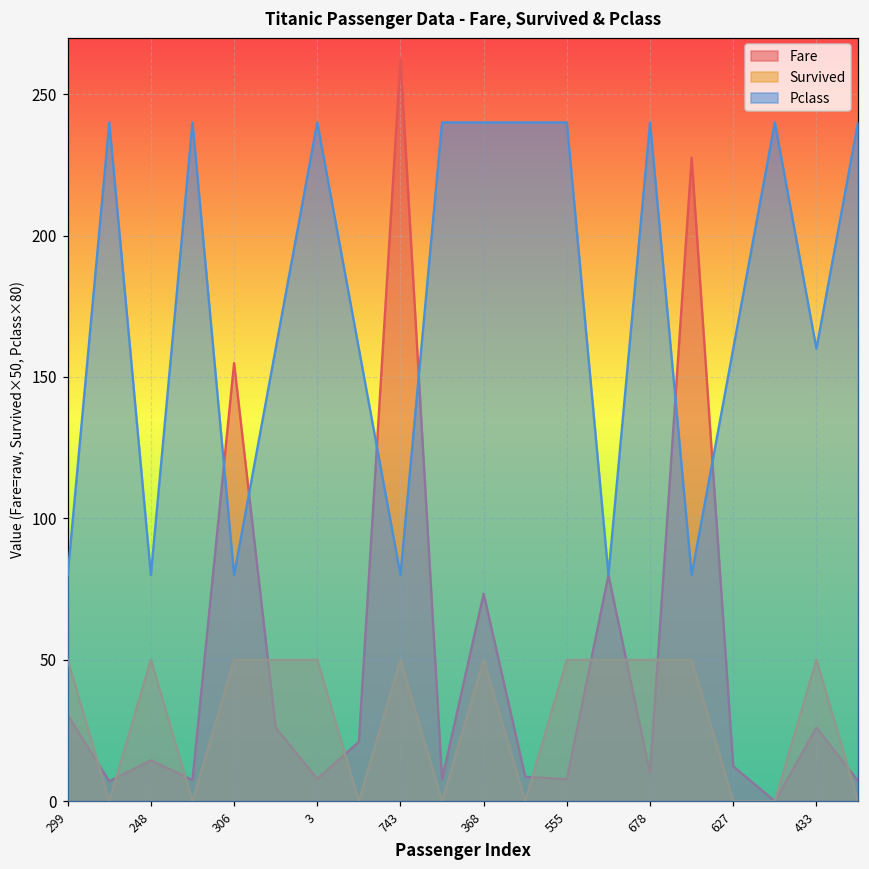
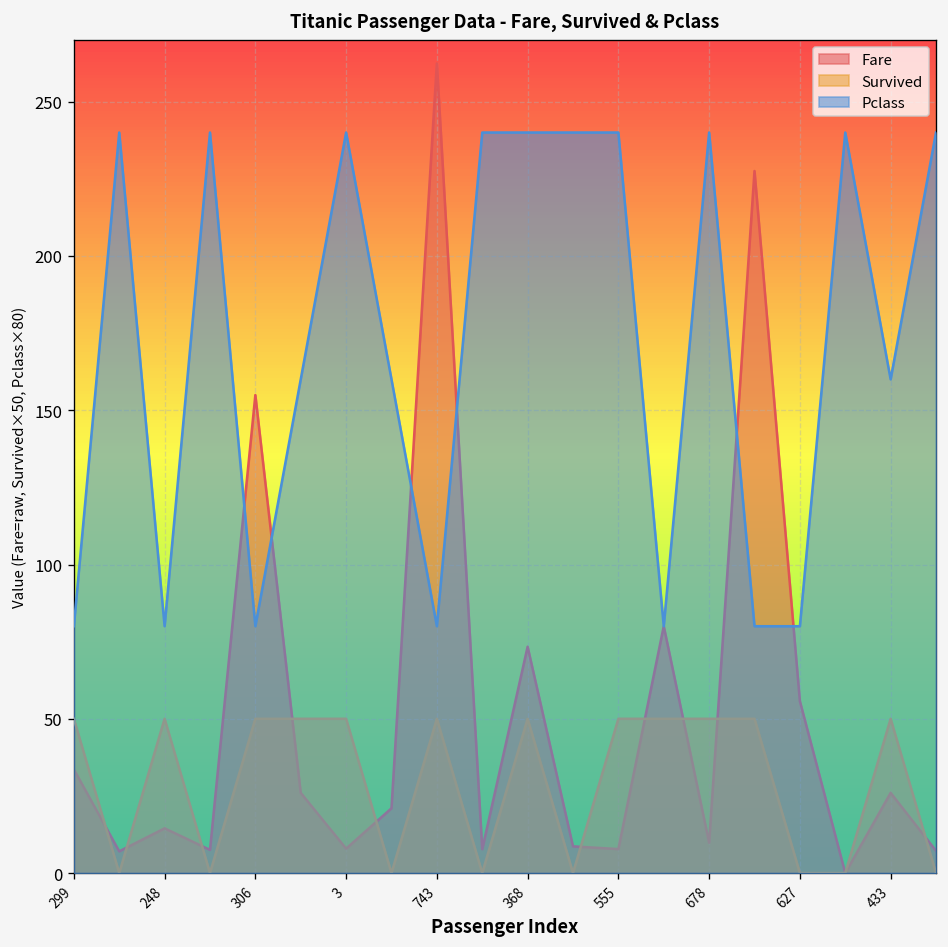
  {
    "Fare": {
-     "299": 31,
+     "299": 34,
      "248": 15,
      "306": 155,
      "3": 8,
      "743": 262,
      "368": 73,
      "555": 8,
      "678": 10,
-     "627": 12,
+     "627": 56,
      "433": 26
    },
    "Survived": {
      "299": 50,
      "248": 50,
      "306": 50,
      "3": 50,
      "743": 50,
      "368": 50,
      "555": 50,
      "678": 50,
      "627": 0,
      "433": 50
    },
    "Pclass": {
      "299": 80,
      "248": 80,
      "306": 80,
      "3": 240,
      "743": 80,
      "368": 240,
      "555": 240,
      "678": 240,
-     "627": 160,
+     "627": 80,
      "433": 160
    }
  }
